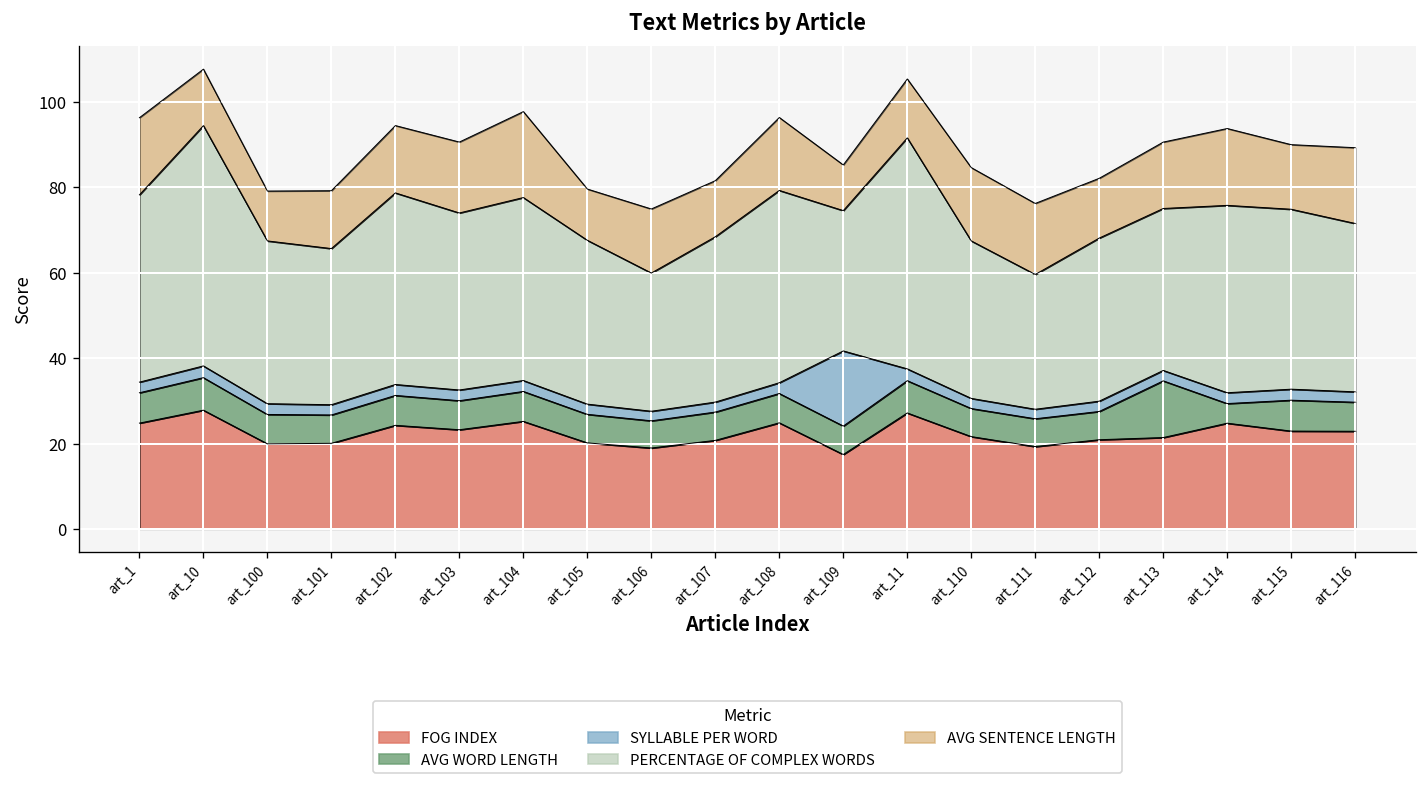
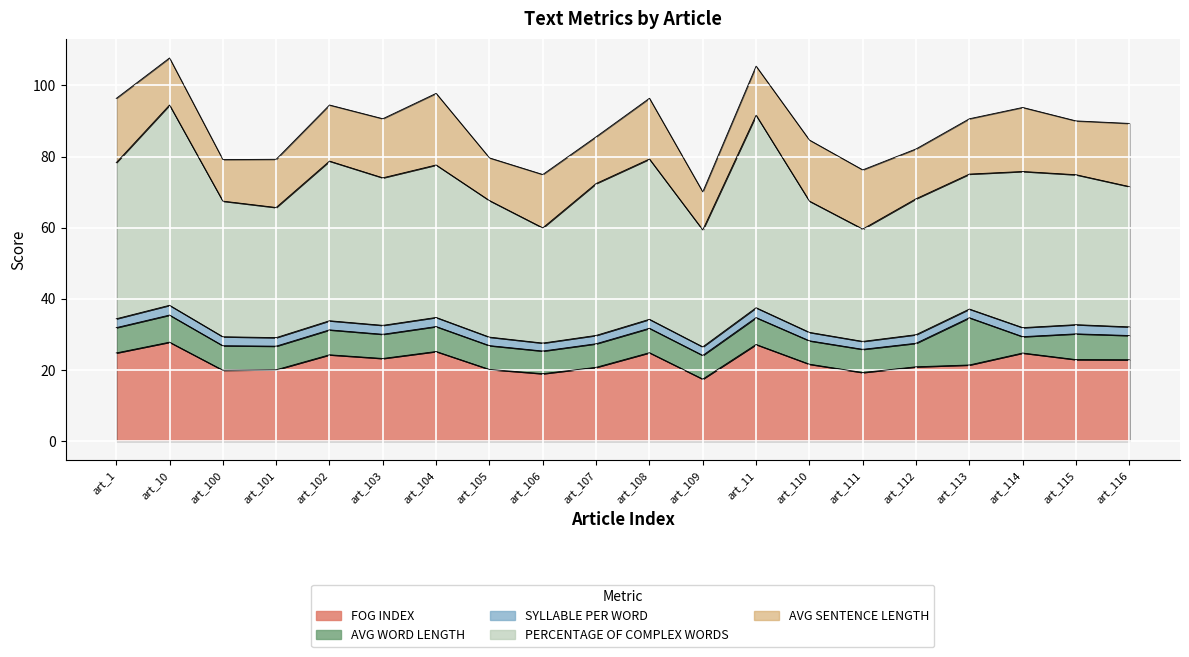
  {
    "AVG WORD LENGTH": {
      "art_1": 7,
      "art_10": 8,
      "art_100": 7,
      "art_101": 7,
      "art_102": 7,
      "art_103": 7,
      "art_104": 7,
      "art_105": 7,
      "art_106": 6,
      "art_107": 7,
      "art_108": 7,
      "art_109": 7,
      "art_11": 8,
      "art_110": 7,
      "art_111": 7,
      "art_112": 7,
      "art_113": 13,
      "art_114": 5,
      "art_115": 7,
      "art_116": 7
    },
    "SYLLABLE PER WORD": {
      "art_1": 2,
      "art_10": 3,
      "art_100": 3,
      "art_101": 2,
      "art_102": 3,
      "art_103": 3,
      "art_104": 3,
      "art_105": 2,
      "art_106": 2,
      "art_107": 2,
      "art_108": 3,
-     "art_109": 18,
+     "art_109": 2,
      "art_11": 3,
      "art_110": 2,
      "art_111": 2,
      "art_112": 2,
      "art_113": 2,
      "art_114": 3,
      "art_115": 3,
      "art_116": 2
    },
    "PERCENTAGE OF COMPLEX WORDS": {
      "art_1": 44,
      "art_10": 56,
      "art_100": 38,
      "art_101": 37,
      "art_102": 45,
      "art_103": 41,
      "art_104": 43,
      "art_105": 38,
      "art_106": 32,
-     "art_107": 39,
+     "art_107": 43,
      "art_108": 45,
      "art_109": 33,
      "art_11": 54,
      "art_110": 37,
      "art_111": 32,
      "art_112": 38,
      "art_113": 38,
      "art_114": 44,
      "art_115": 42,
      "art_116": 39
    }
  }
